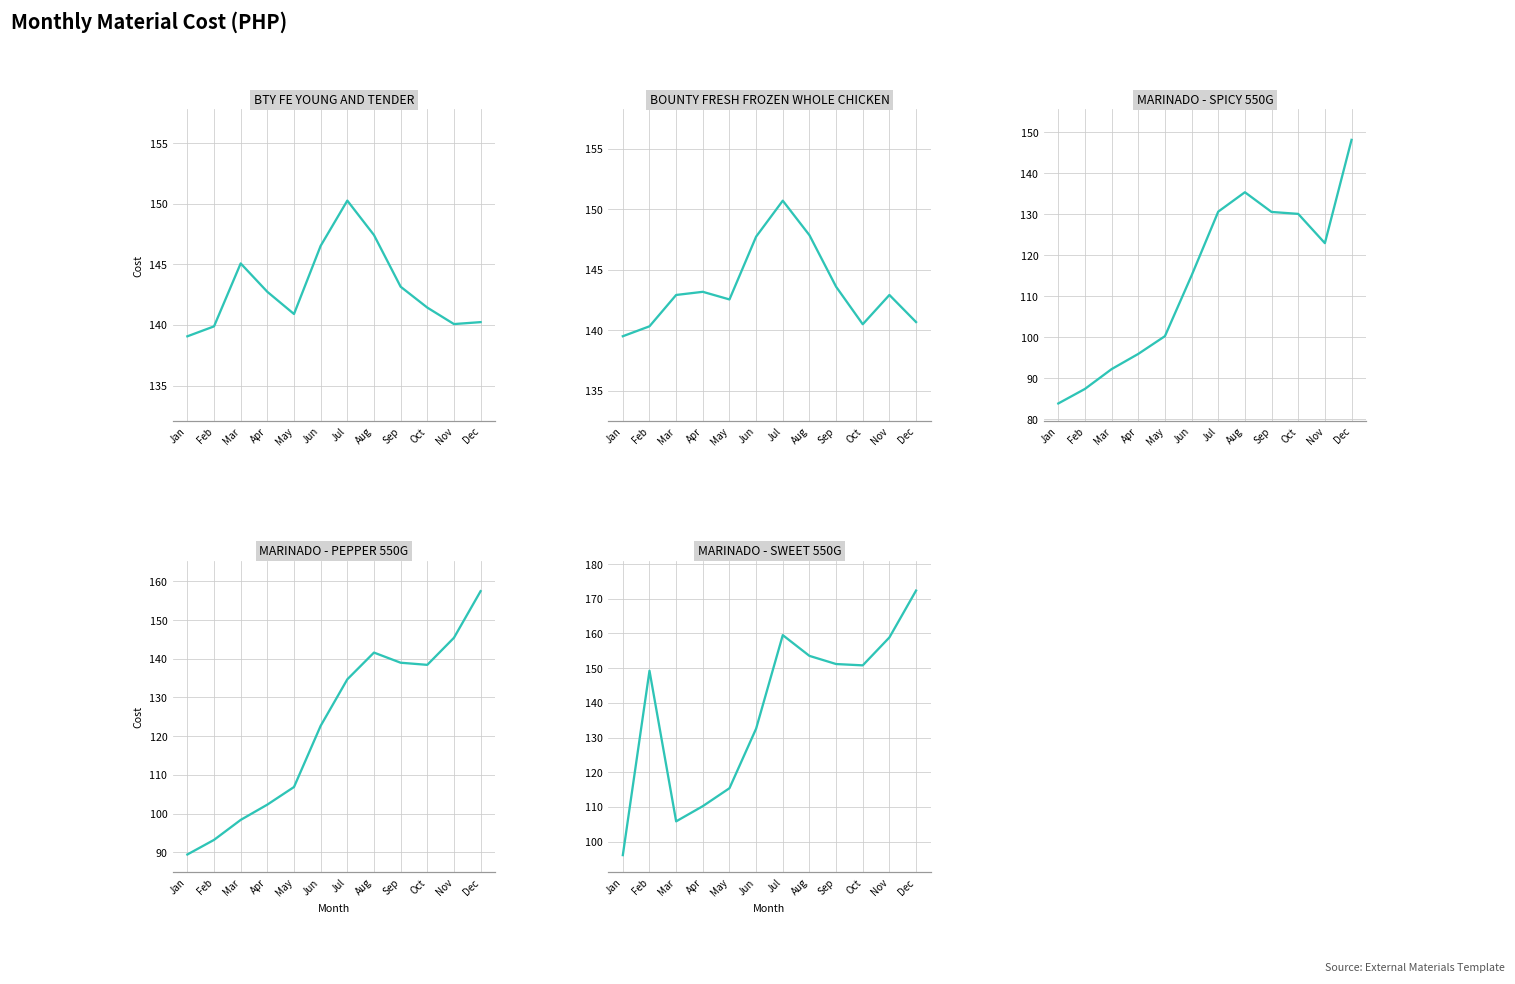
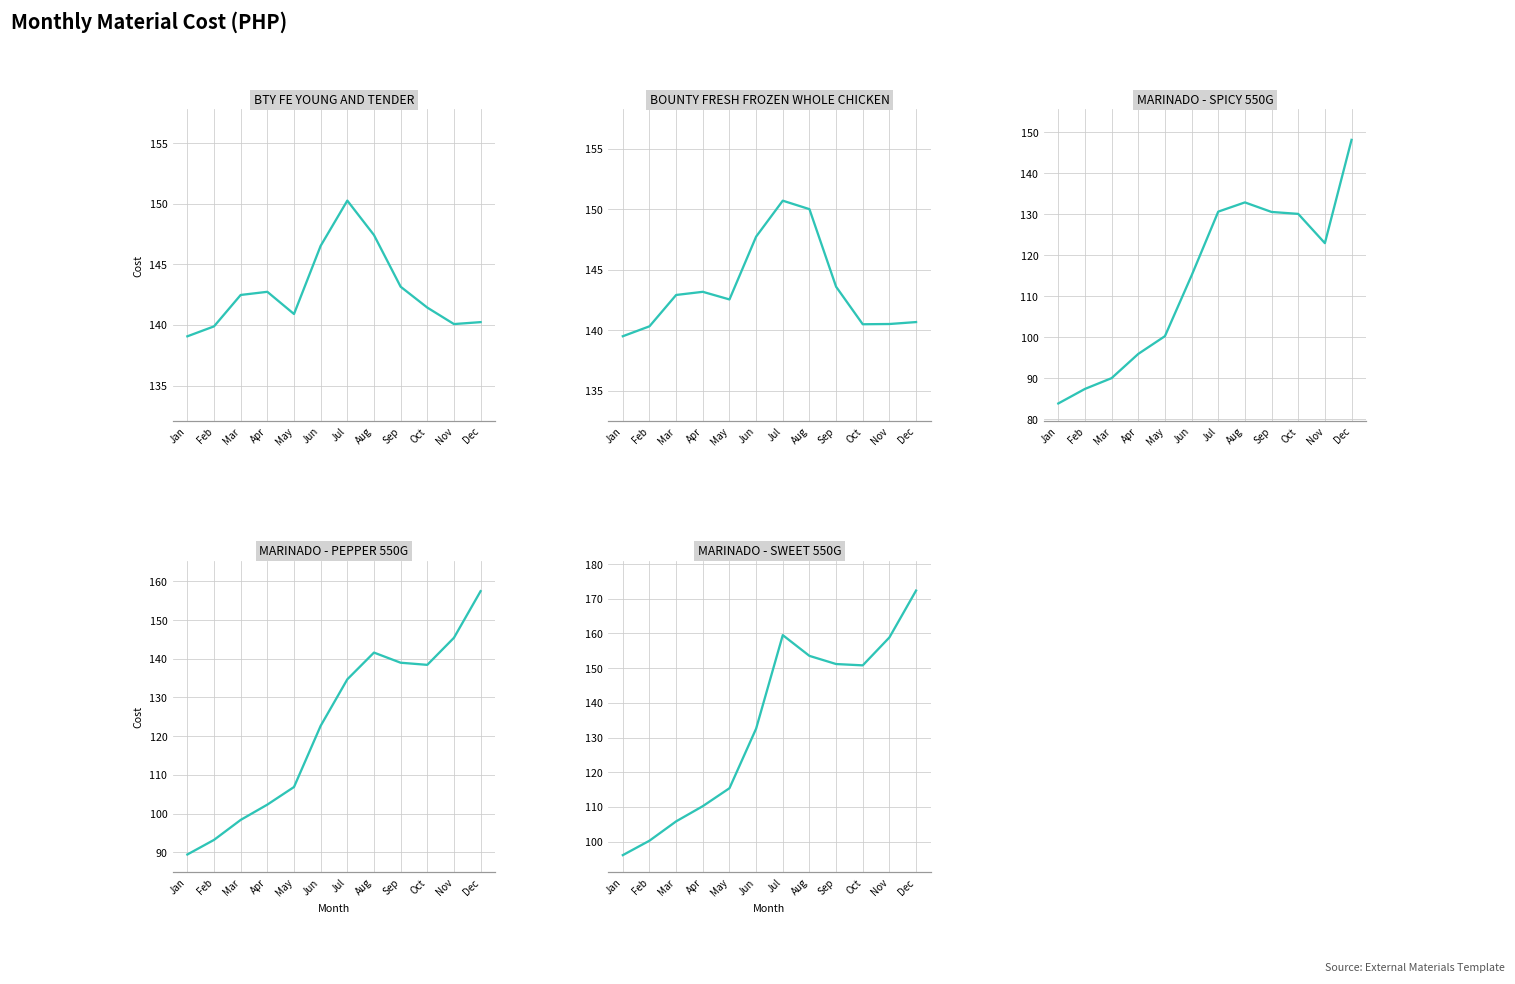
  {
    "BTY FE YOUNG AND TENDER": {
      "Jan": 139.1,
      "Feb": 139.9,
-     "Mar": 145.1,
+     "Mar": 142.5,
      "Apr": 142.7,
      "May": 140.9,
      "Jun": 146.5,
      "Jul": 150.3,
      "Aug": 147.4,
      "Sep": 143.2,
      "Oct": 141.4,
      "Nov": 140.1,
      "Dec": 140.2
    },
    "BOUNTY FRESH FROZEN WHOLE CHICKEN": {
      "Jan": 139.5,
      "Feb": 140.3,
      "Mar": 142.9,
      "Apr": 143.2,
      "May": 142.5,
      "Jun": 147.7,
      "Jul": 150.7,
-     "Aug": 147.8,
+     "Aug": 150.0,
      "Sep": 143.6,
      "Oct": 140.5,
-     "Nov": 142.9,
+     "Nov": 140.5,
      "Dec": 140.7
    },
    "MARINADO - SPICY 550G": {
      "Jan": 84,
      "Feb": 87,
-     "Mar": 92,
+     "Mar": 90,
      "Apr": 96,
      "May": 100,
      "Jun": 115,
      "Jul": 131,
-     "Aug": 135,
+     "Aug": 133,
      "Sep": 131,
      "Oct": 130,
      "Nov": 123,
      "Dec": 148
    },
    "MARINADO - PEPPER 550G": {
      "Jan": 89,
      "Feb": 93,
      "Mar": 98,
      "Apr": 102,
      "May": 107,
      "Jun": 123,
      "Jul": 135,
      "Aug": 142,
      "Sep": 139,
      "Oct": 138,
      "Nov": 145,
      "Dec": 157
    },
    "MARINADO - SWEET 550G": {
      "Jan": 96,
-     "Feb": 149,
+     "Feb": 100,
      "Mar": 106,
      "Apr": 110,
      "May": 115,
      "Jun": 133,
      "Jul": 160,
      "Aug": 154,
      "Sep": 151,
      "Oct": 151,
      "Nov": 159,
      "Dec": 172
    }
  }
